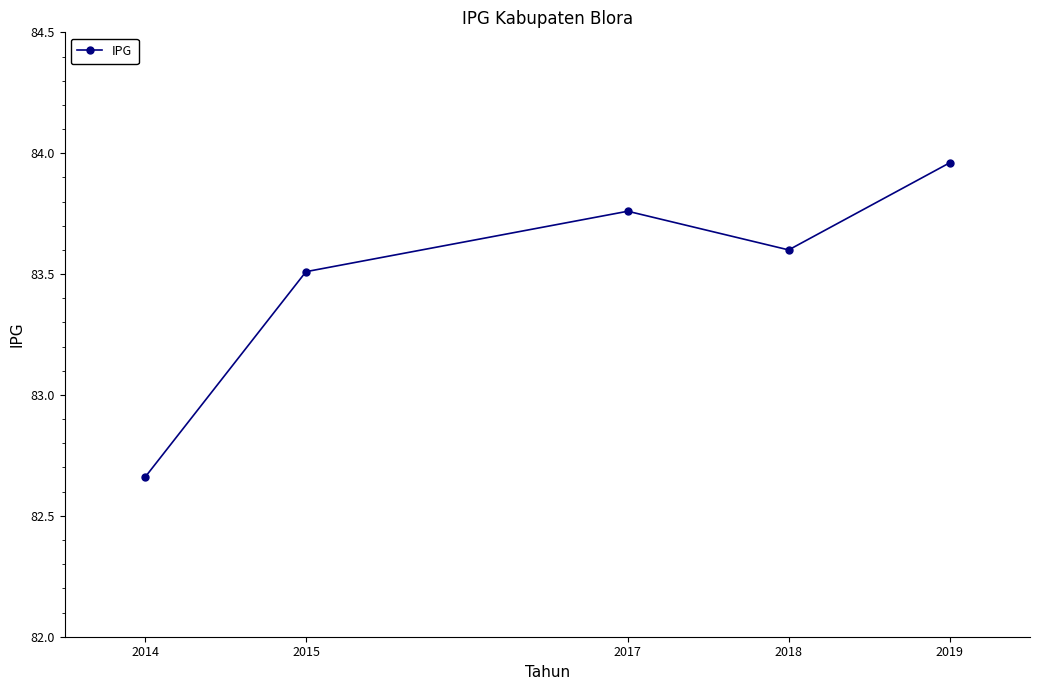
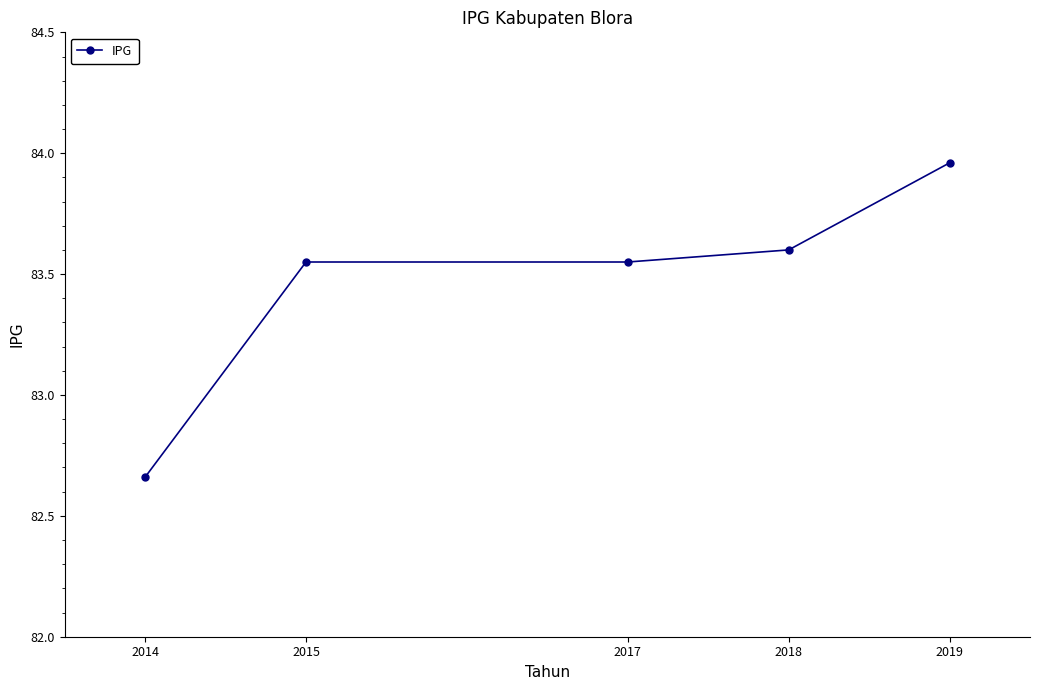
  {
    "2014": 82.66,
-   "2015": 83.51,
-   "2017": 83.76,
+   "2015": 83.55,
+   "2017": 83.55,
    "2018": 83.60,
    "2019": 83.96
  }
